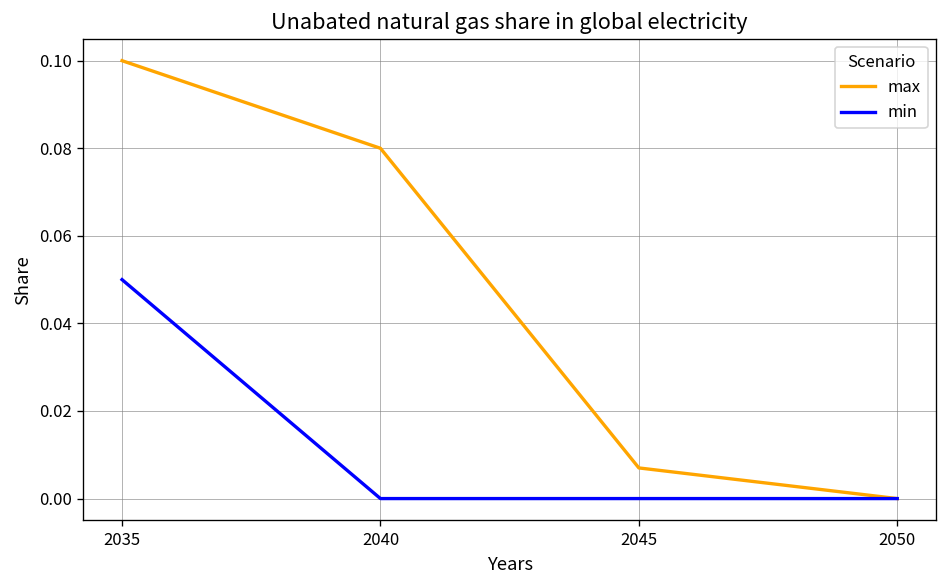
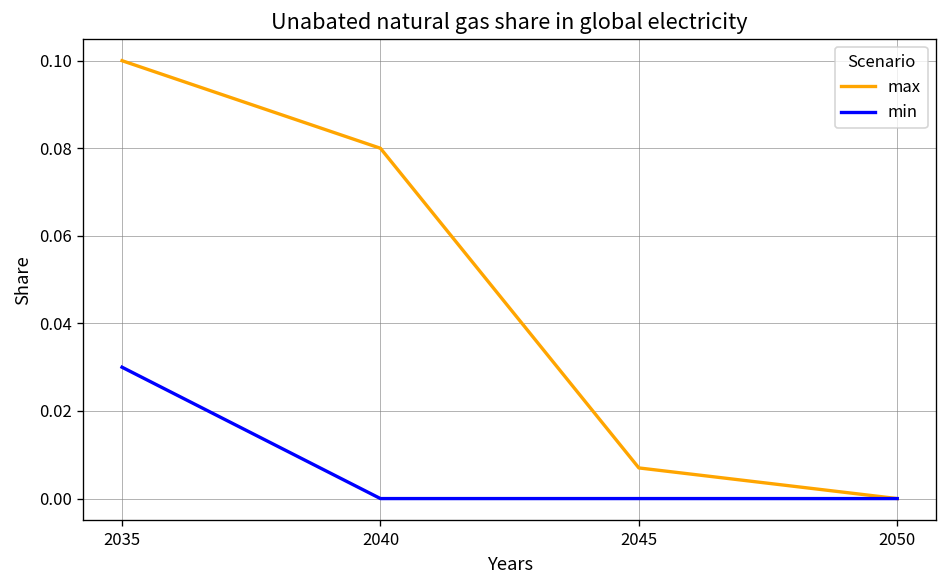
  {
    "max": {
      "2035": 0.10,
      "2040": 0.08,
      "2045": 0.007
    },
    "min": {
-     "2035": 0.05,
+     "2035": 0.03,
      "2040": 0.00,
      "2045": 0.00
    }
  }
